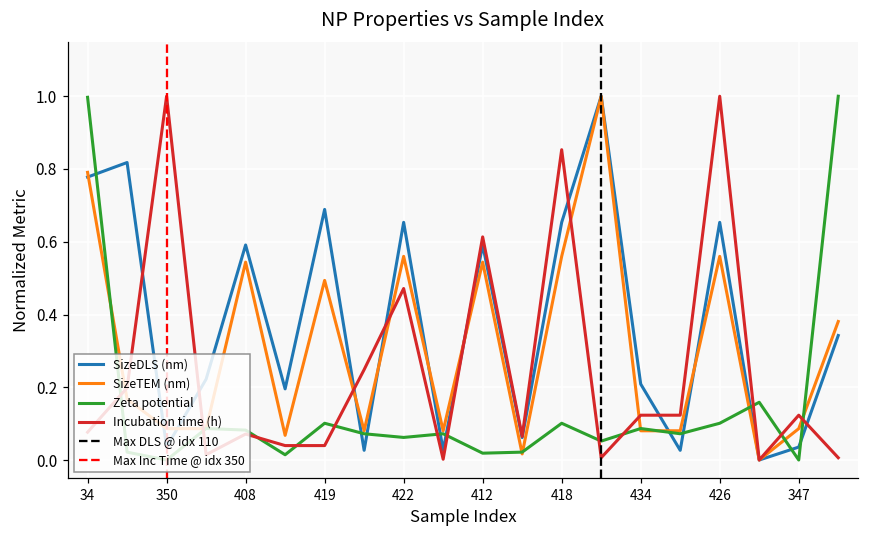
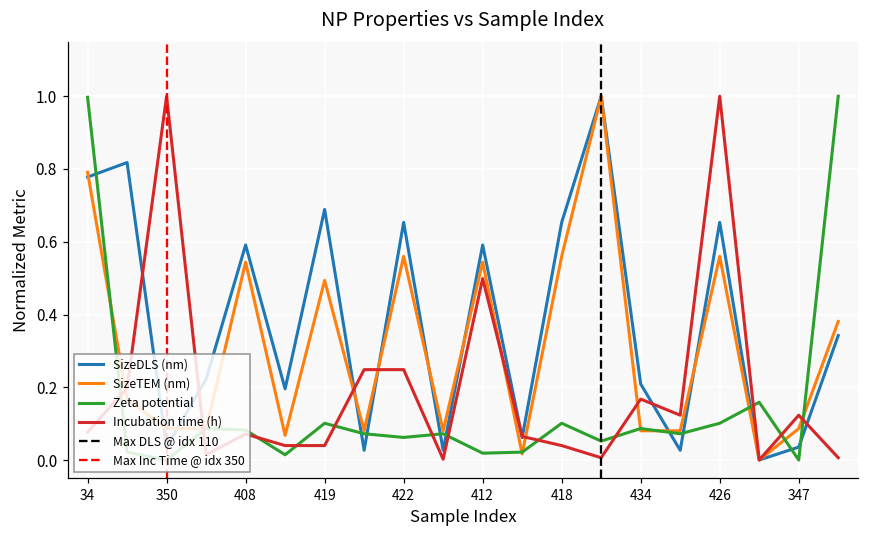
  {
    "SizeDLS (nm)": {
      "34": 0.78,
      "408": 0.59,
      "419": 0.69,
      "422": 0.65,
      "412": 0.59,
      "418": 0.65,
      "434": 0.21,
      "426": 0.65,
      "347": 0.04
    },
    "SizeTEM (nm)": {
      "34": 0.79,
      "408": 0.54,
      "419": 0.49,
      "422": 0.56,
      "412": 0.54,
      "418": 0.56,
      "426": 0.56,
      "347": 0.09
    },
    "Zeta potential": {
      "34": 1.00,
      "419": 0.10,
      "422": 0.06,
      "412": 0.02,
      "418": 0.10,
      "426": 0.10,
      "347": 0.00
    },
    "Incubation time (h)": {
      "350": 1.00,
      "419": 0.04,
-     "422": 0.47,
-     "412": 0.61,
-     "418": 0.85,
-     "434": 0.12,
+     "422": 0.25,
+     "412": 0.50,
+     "418": 0.04,
+     "434": 0.17,
      "426": 1.00,
      "347": 0.12
    }
  }
